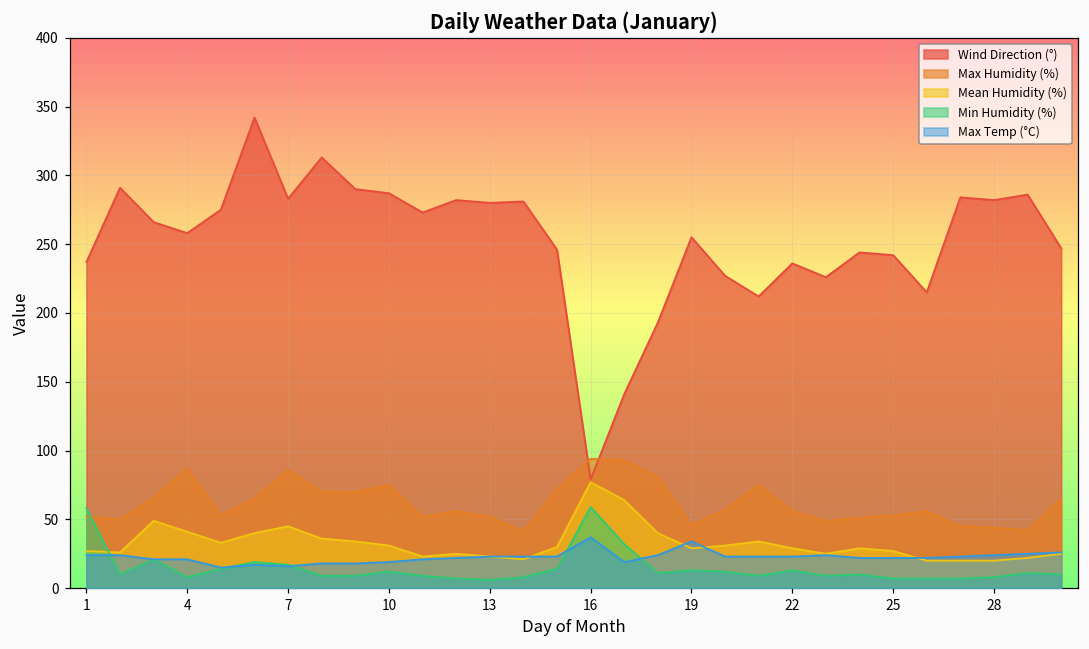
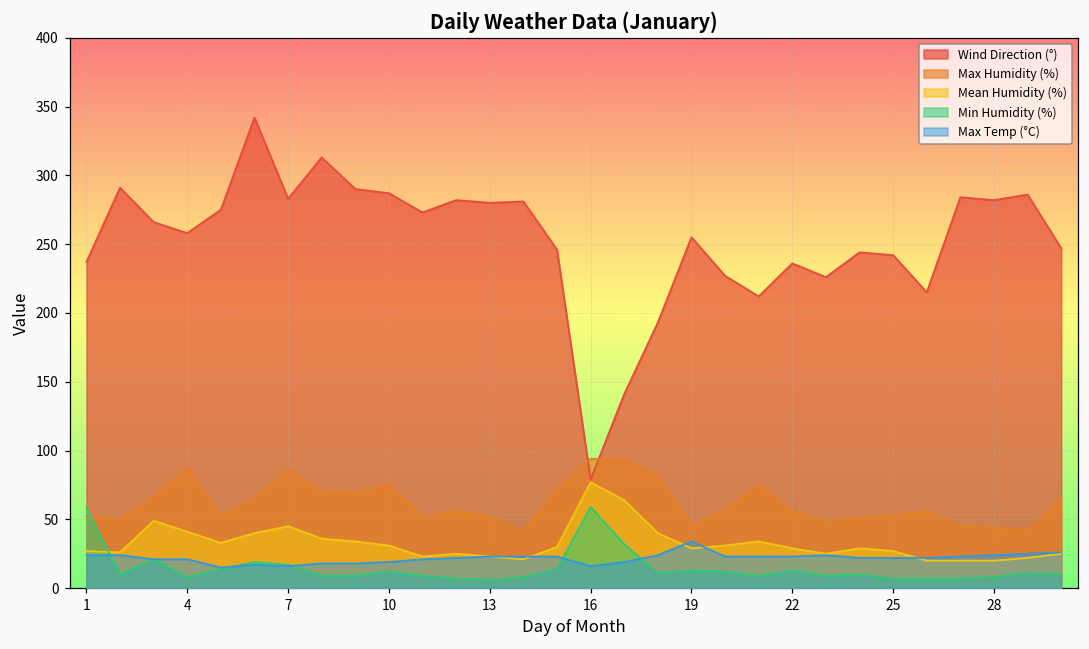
  {
    "Mean Humidity (%)": {
      "1": 27,
      "4": 41,
      "7": 45,
      "10": 31,
      "19": 29,
      "22": 29,
      "25": 27,
      "28": 20
    },
    "Min Humidity (%)": {
      "1": 58,
      "4": 8,
      "10": 12,
      "13": 6,
      "16": 59,
      "19": 13,
      "22": 13,
      "25": 7,
      "28": 8
    },
    "Max Temp (°C)": {
      "1": 24,
      "4": 21,
      "10": 19,
-     "16": 37,
+     "16": 16,
      "19": 34,
      "22": 23,
      "25": 22,
      "28": 24
    }
  }
